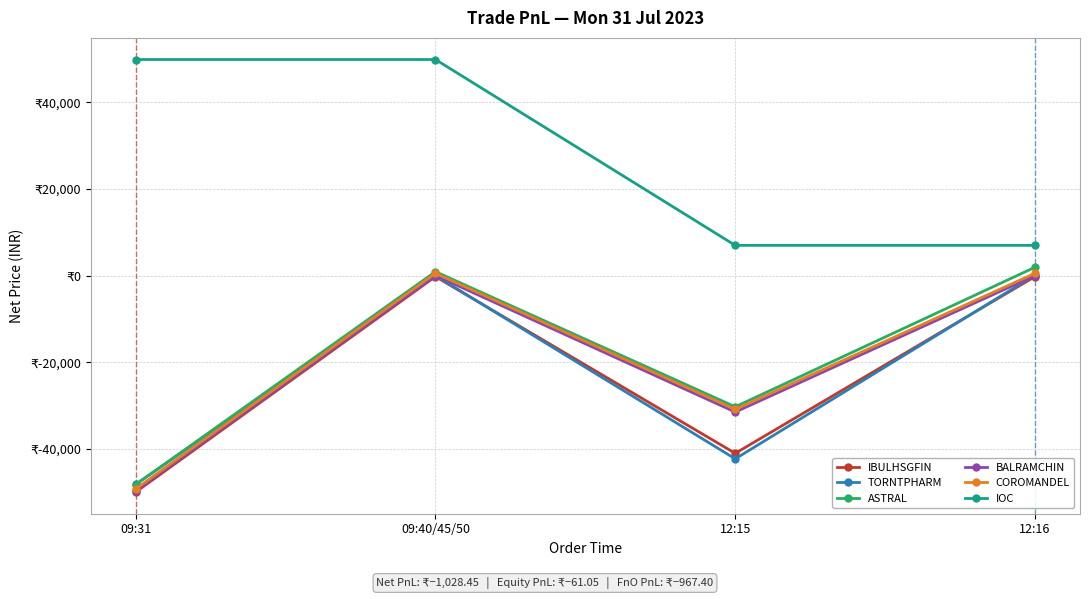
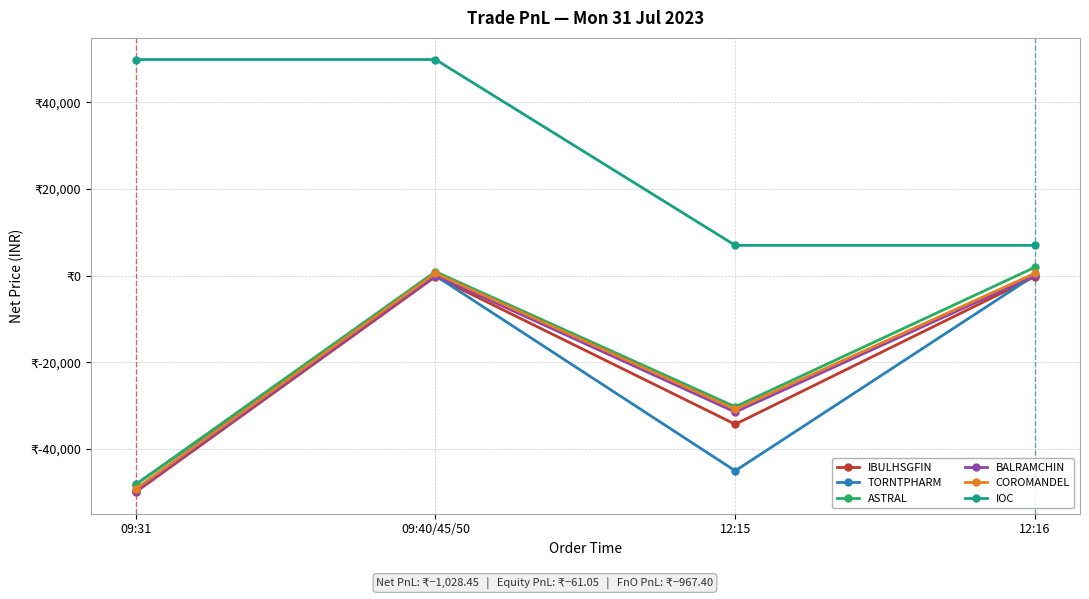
  {
    "IBULHSGFIN": {
-     "12:15": "₹-41,000"
+     "12:15": "₹-34,000"
    },
    "TORNTPHARM": {
-     "12:15": "₹-42,000"
+     "12:15": "₹-45,000"
    },
    "BALRAMCHIN": {
      "12:15": "₹-31,000"
    },
    "COROMANDEL": {
      "12:15": "₹-31,000"
    }
  }
